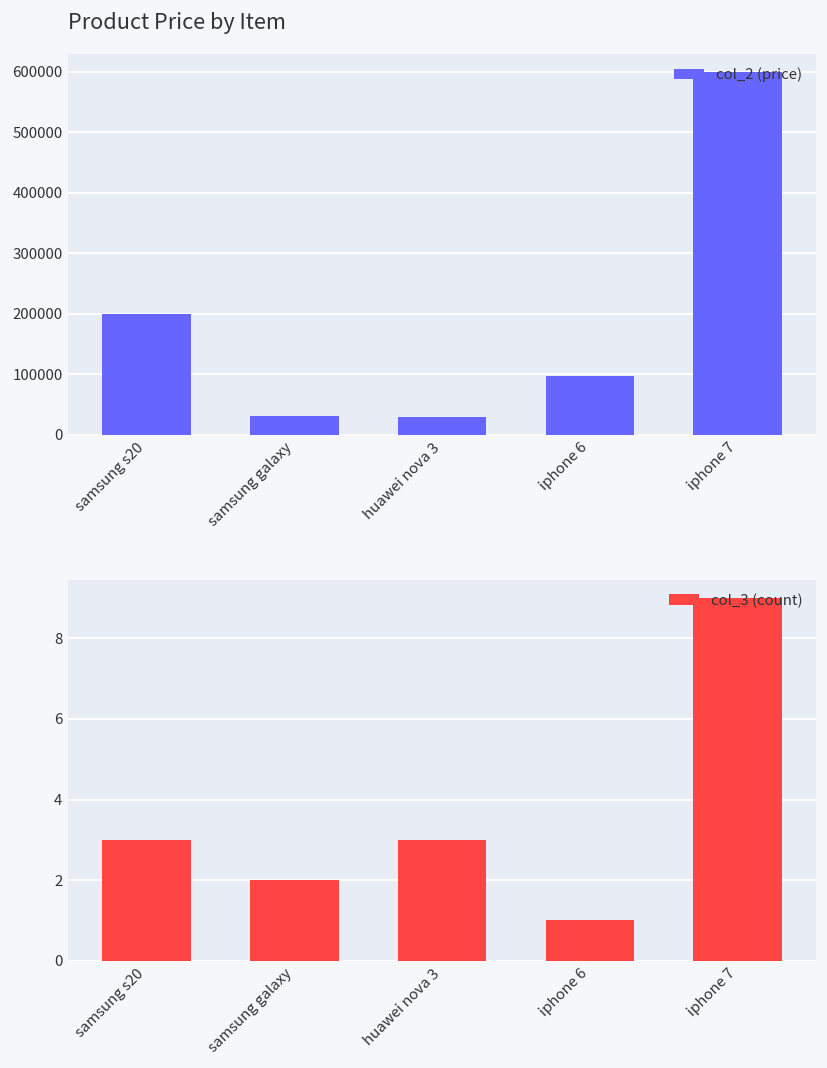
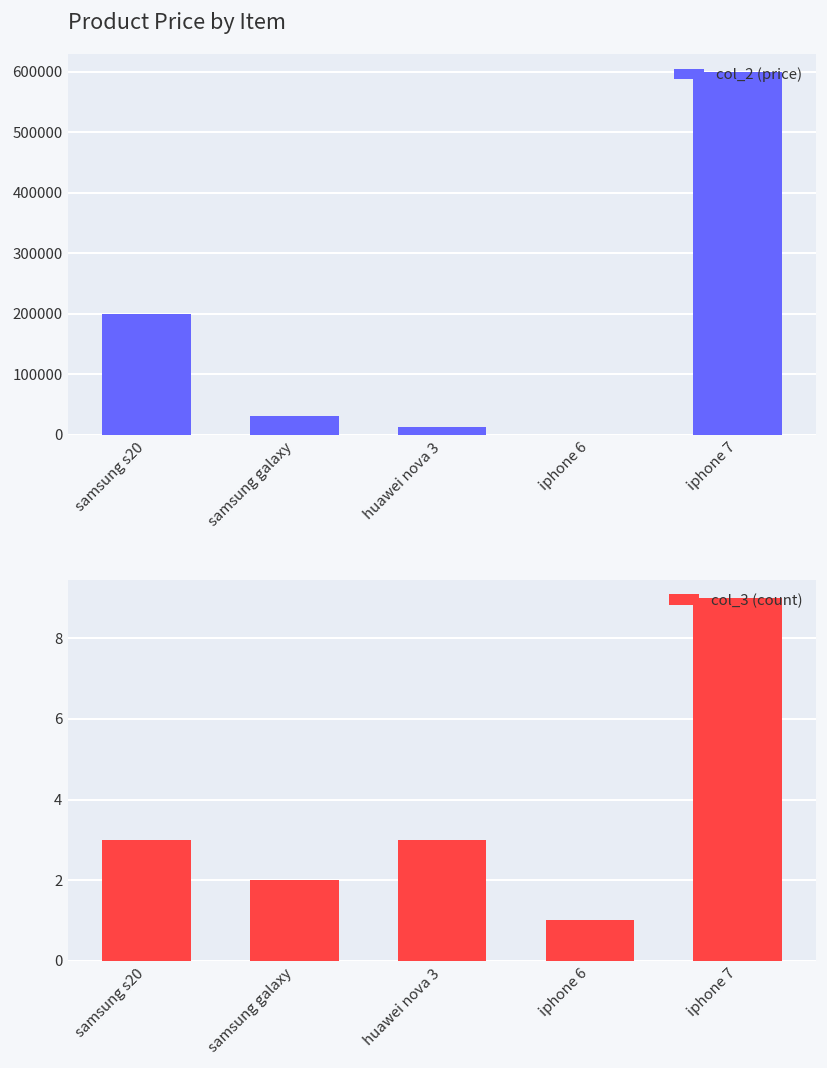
  {
    "Product Price by Item": {
      "samsung s20": 200000,
      "samsung galaxy": 30000,
-     "huawei nova 3": 30000,
-     "iphone 6": 100000,
+     "huawei nova 3": 10000,
+     "iphone 6": 0,
      "iphone 7": 600000
    }
  }
